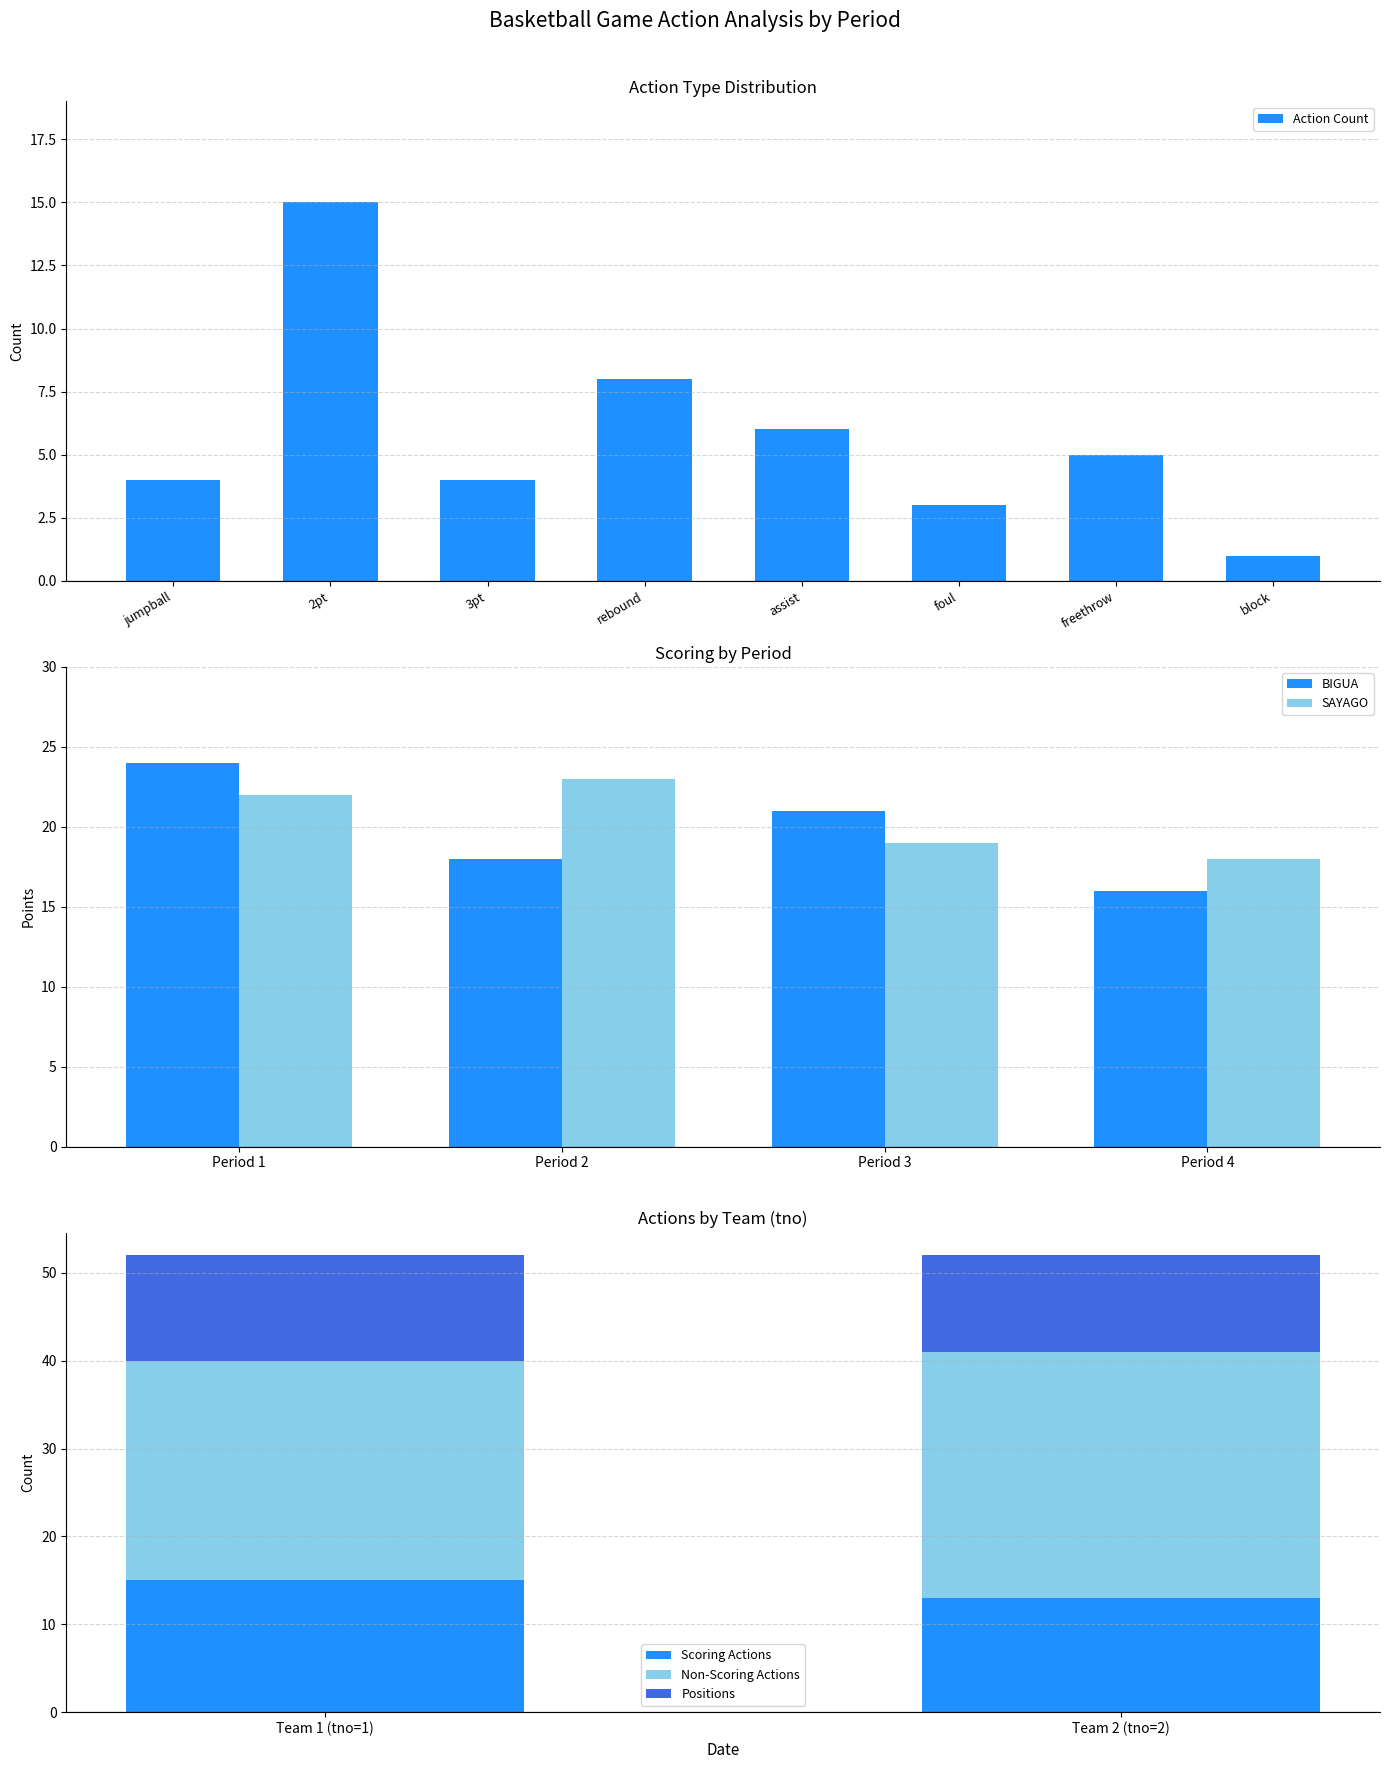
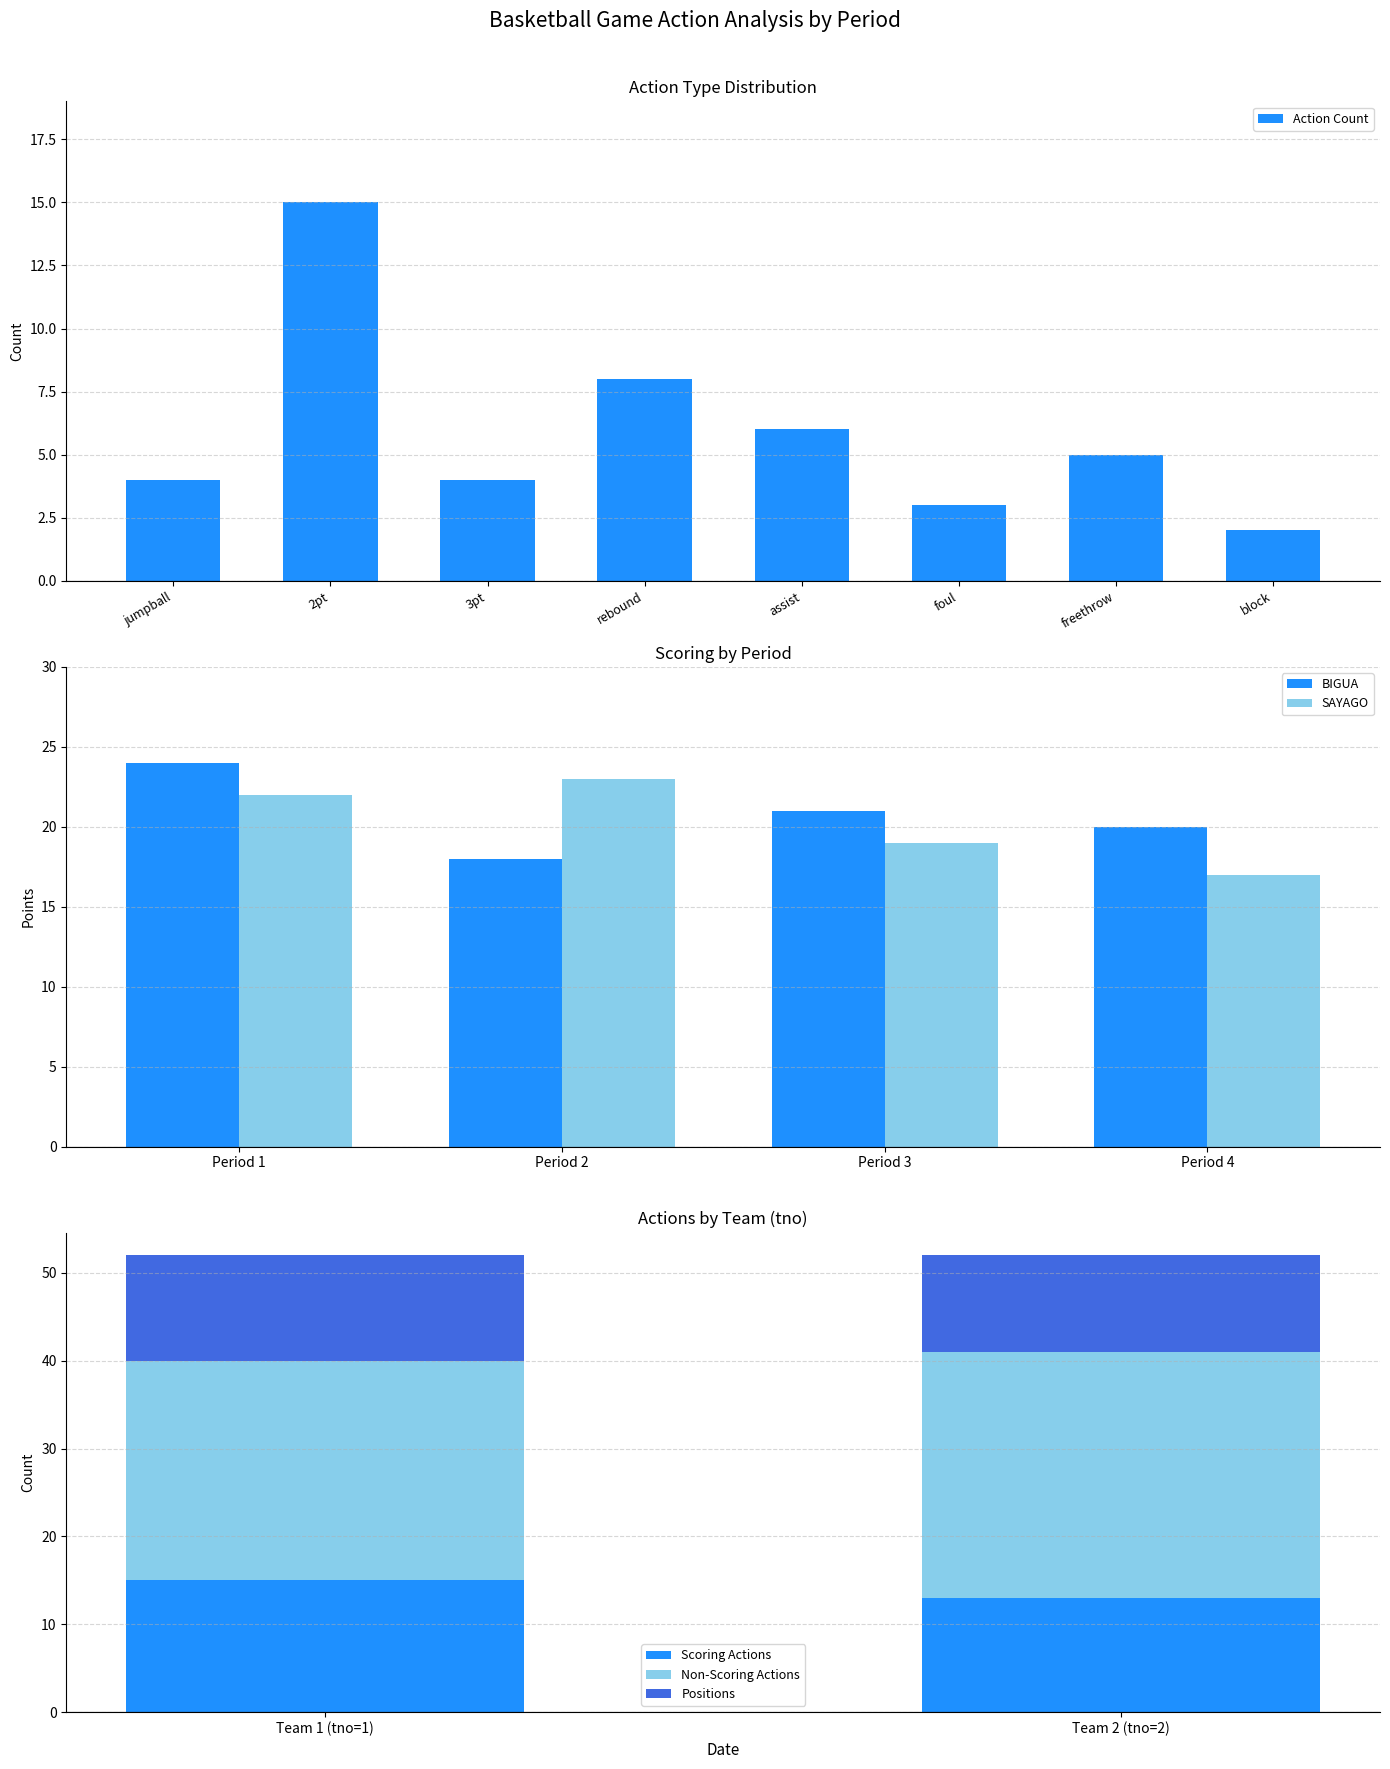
  {
    "Action Type Distribution": {
      "jumpball": 4,
      "2pt": 15,
      "3pt": 4,
      "rebound": 8,
      "assist": 6,
      "foul": 3,
      "freethrow": 5,
-     "block": 1
+     "block": 2
    },
    "Scoring by Period": {
      "BIGUA": {
        "Period 1": 24,
        "Period 2": 18,
        "Period 3": 21,
-       "Period 4": 16
+       "Period 4": 20
      },
      "SAYAGO": {
        "Period 1": 22,
        "Period 2": 23,
        "Period 3": 19,
-       "Period 4": 18
+       "Period 4": 17
      }
    },
    "Actions by Team (tno)": {
      "Scoring Actions": {
        "Team 1 (tno=1)": 15,
        "Team 2 (tno=2)": 13
      }
    }
  }
